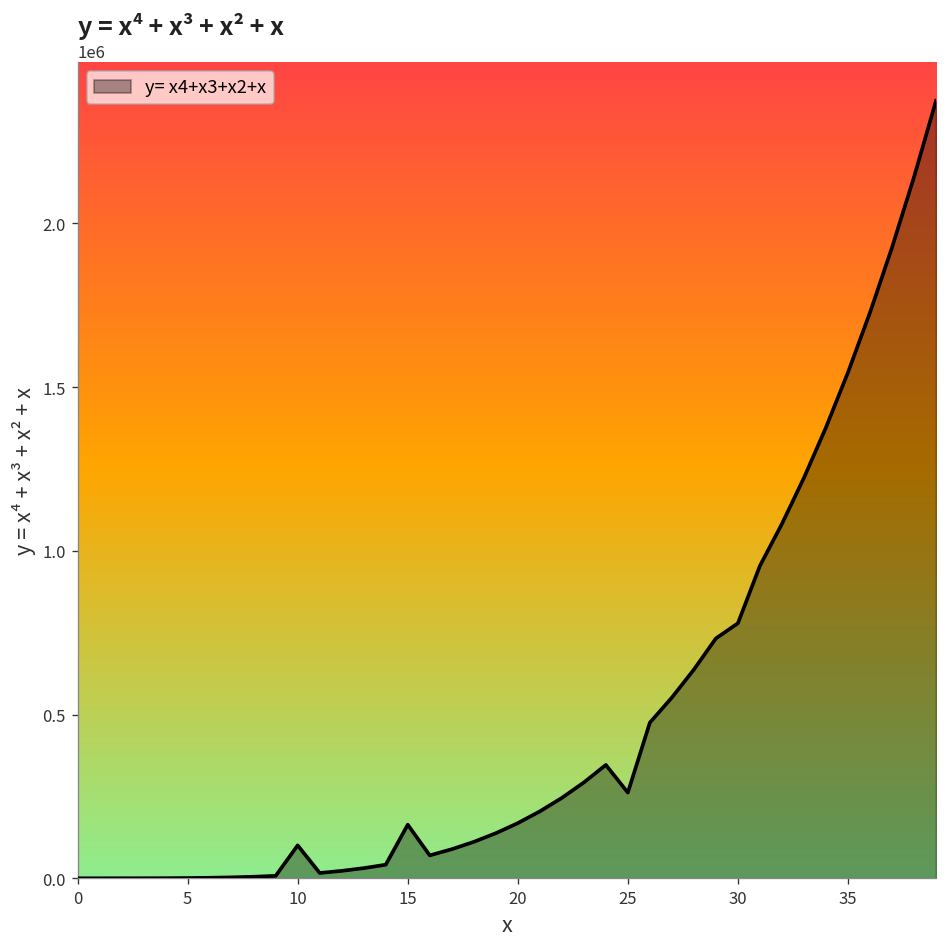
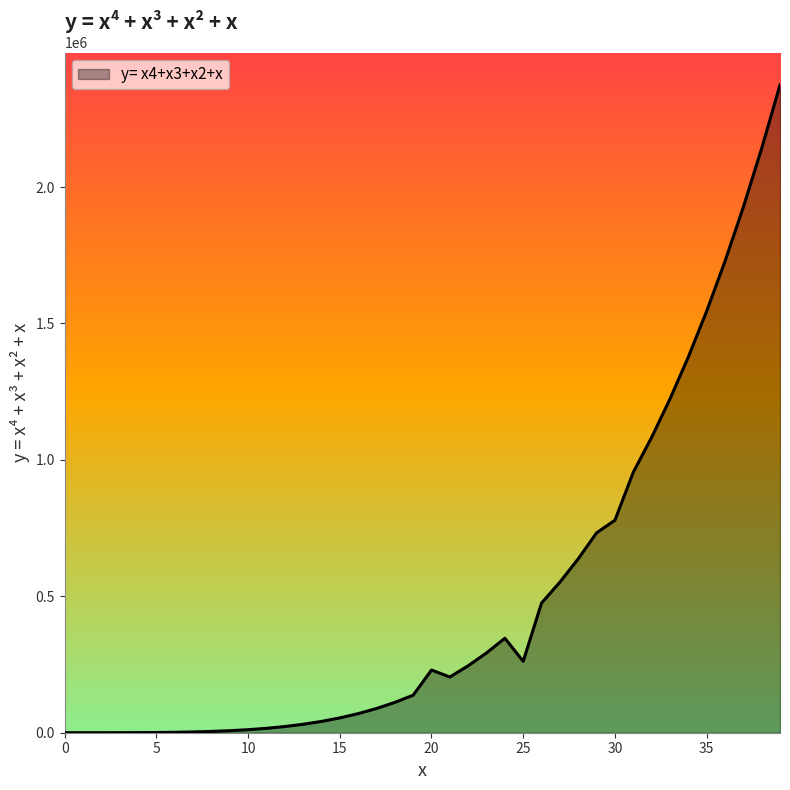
  {
    "0": 0,
    "5": 0,
-   "10": 100000,
-   "15": 160000,
-   "20": 170000,
+   "10": 10000,
+   "15": 50000,
+   "20": 230000,
    "25": 260000,
    "30": 780000,
    "35": 1540000
  }
